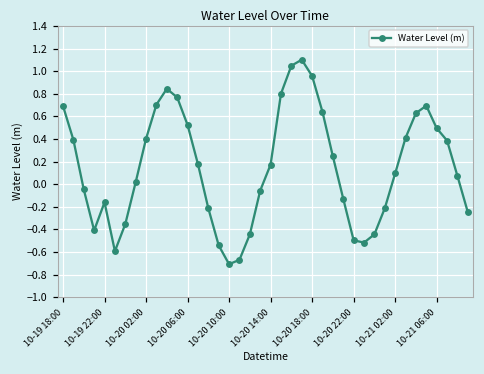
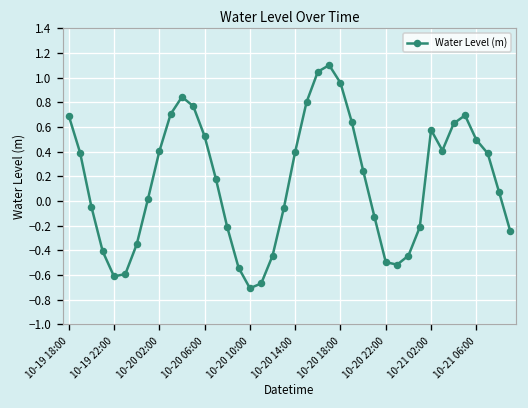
  {
    "10-19 18:00": 0.69,
-   "10-19 22:00": -0.16,
+   "10-19 22:00": -0.61,
    "10-20 02:00": 0.40,
    "10-20 06:00": 0.52,
    "10-20 10:00": -0.71,
-   "10-20 14:00": 0.17,
+   "10-20 14:00": 0.40,
    "10-20 18:00": 0.96,
    "10-20 22:00": -0.50,
-   "10-21 02:00": 0.09,
+   "10-21 02:00": 0.58,
    "10-21 06:00": 0.49
  }
